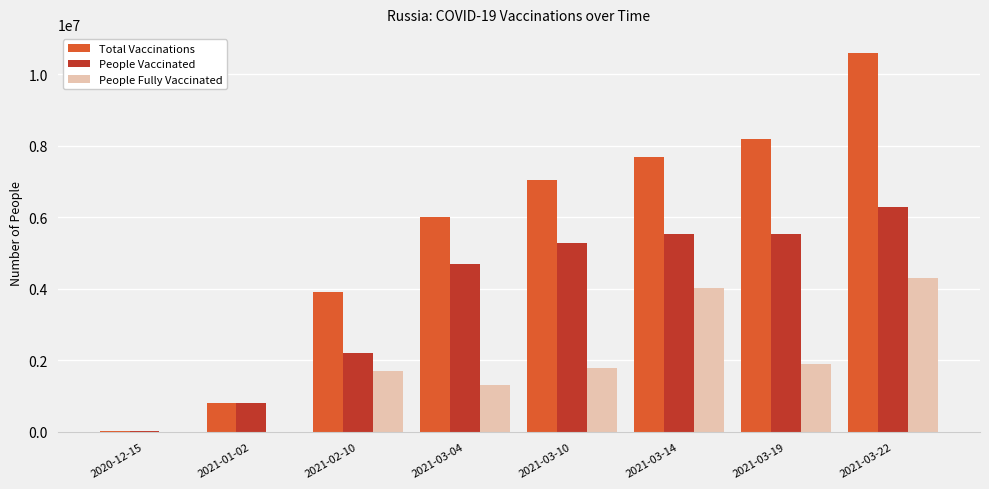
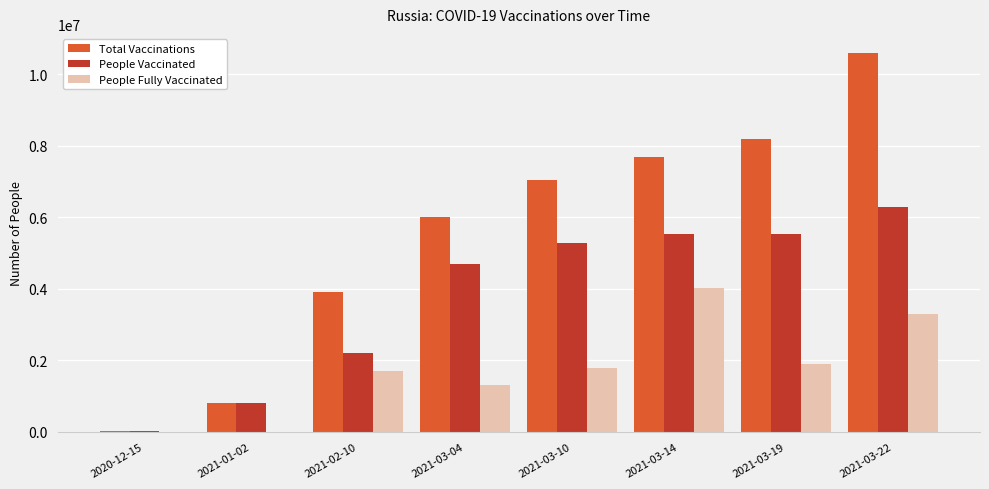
  {
    "People Fully Vaccinated": {
      "2020-12-15": 0,
      "2021-01-02": 0,
      "2021-02-10": 1700000,
      "2021-03-04": 1300000,
      "2021-03-10": 1800000,
      "2021-03-14": 4000000,
      "2021-03-19": 1900000,
-     "2021-03-22": 4300000
+     "2021-03-22": 3300000
    }
  }
